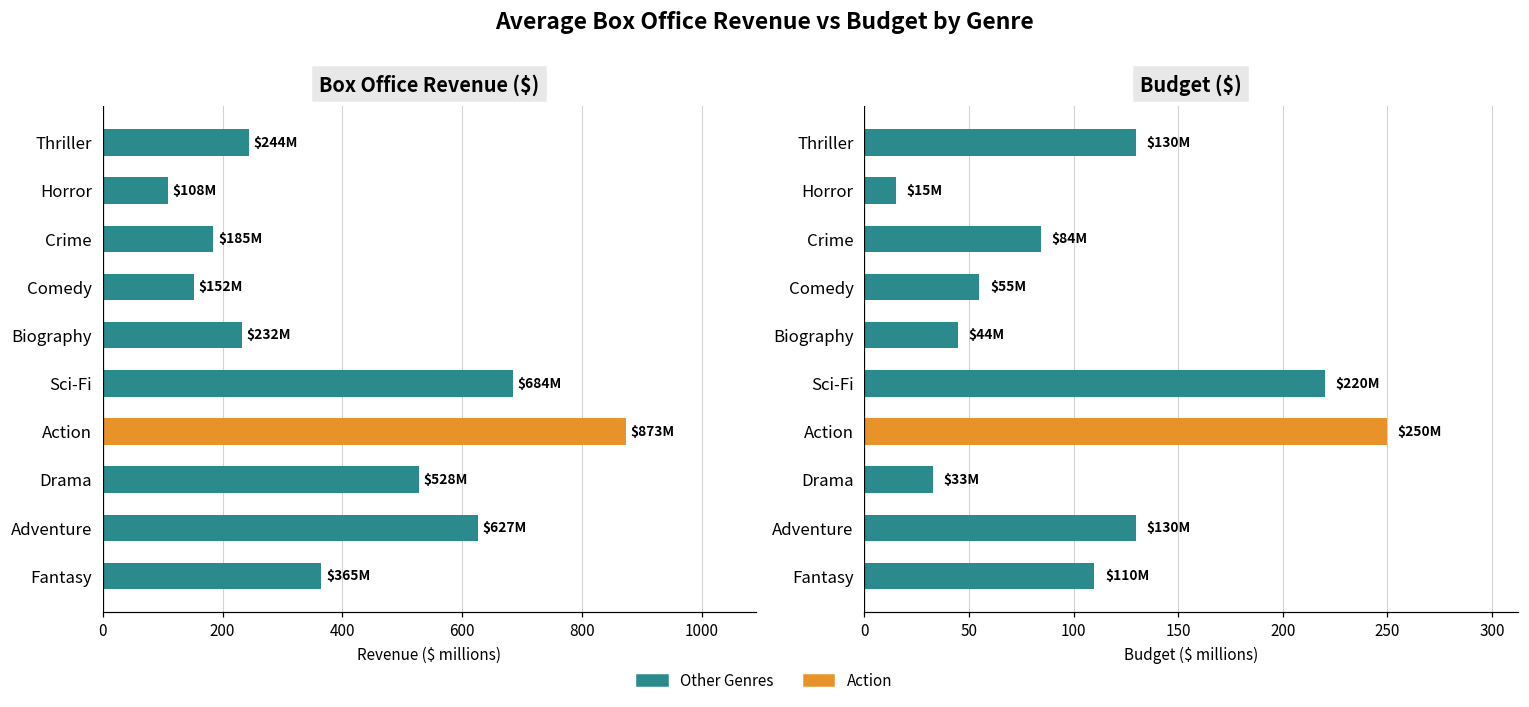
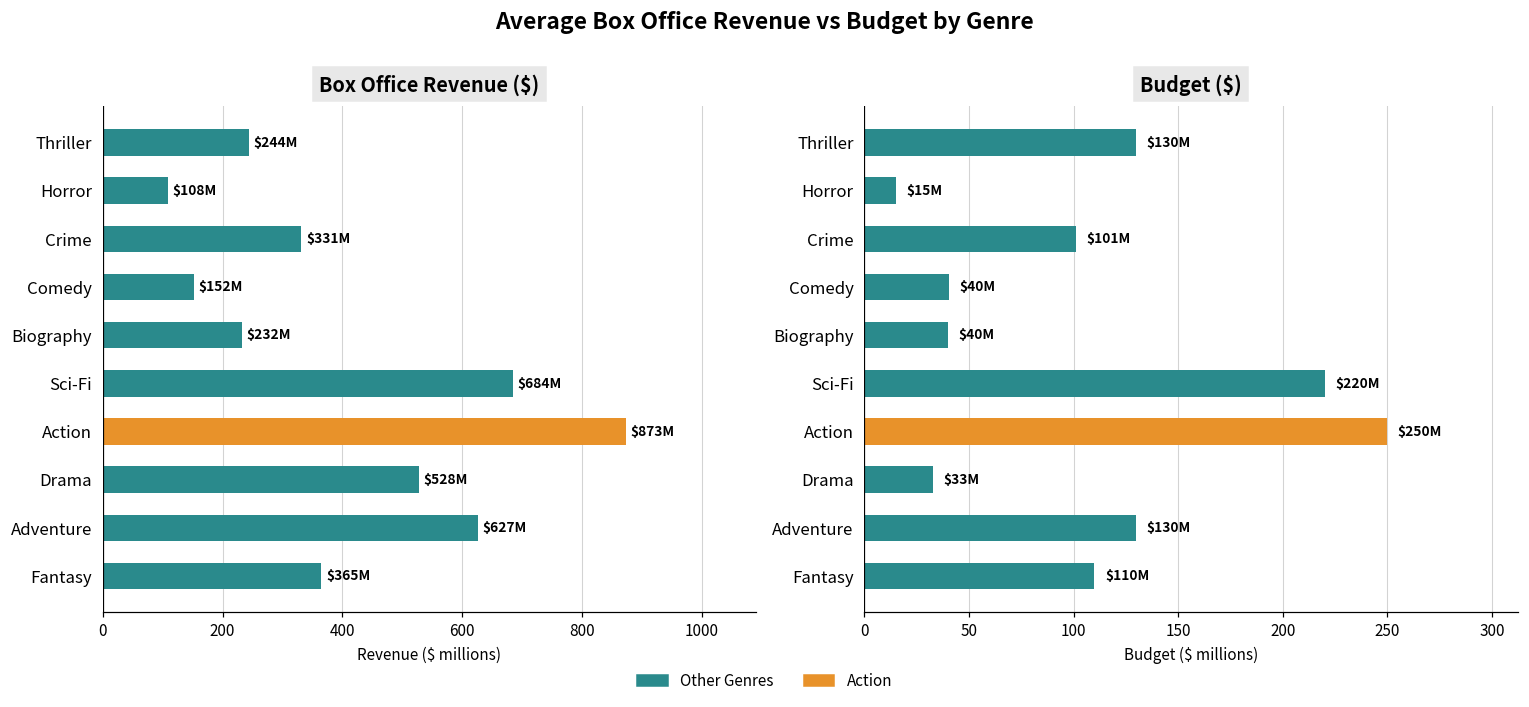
  {
    "Box Office Revenue ($)": {
      "Thriller": "$244M",
      "Horror": "$108M",
-     "Crime": "$185M",
+     "Crime": "$331M",
      "Comedy": "$152M",
      "Biography": "$232M",
      "Sci-Fi": "$684M",
      "Action": "$873M",
      "Drama": "$528M",
      "Adventure": "$627M",
      "Fantasy": "$365M"
    },
    "Budget ($)": {
      "Thriller": "$130M",
      "Horror": "$15M",
-     "Crime": "$84M",
-     "Comedy": "$55M",
-     "Biography": "$44M",
+     "Crime": "$101M",
+     "Comedy": "$40M",
+     "Biography": "$40M",
      "Sci-Fi": "$220M",
      "Action": "$250M",
      "Drama": "$33M",
      "Adventure": "$130M",
      "Fantasy": "$110M"
    }
  }
